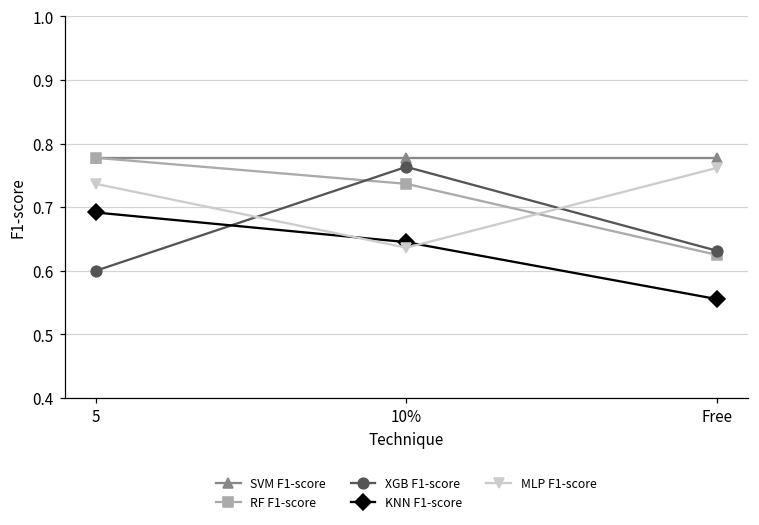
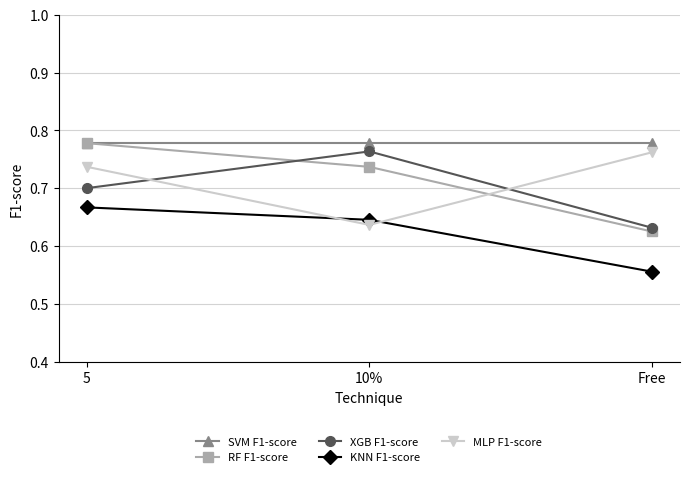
  {
    "XGB F1-score": {
-     "5": 0.6,
+     "5": 0.7,
      "10%": 0.76,
      "Free": 0.63
    },
    "KNN F1-score": {
-     "5": 0.69,
+     "5": 0.67,
      "10%": 0.65,
      "Free": 0.56
    }
  }
